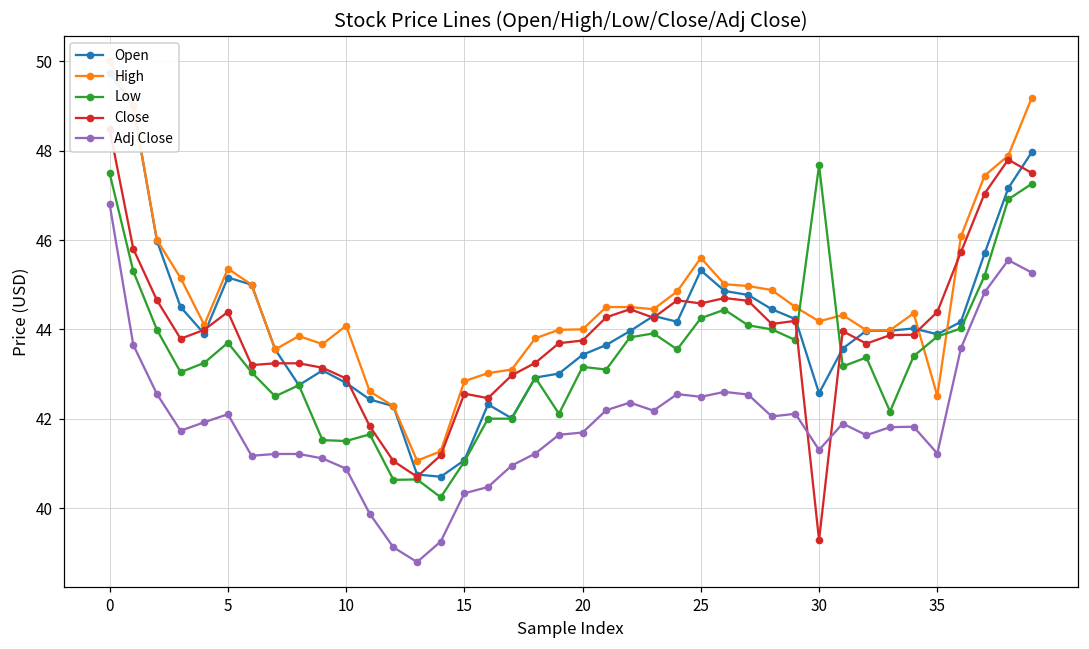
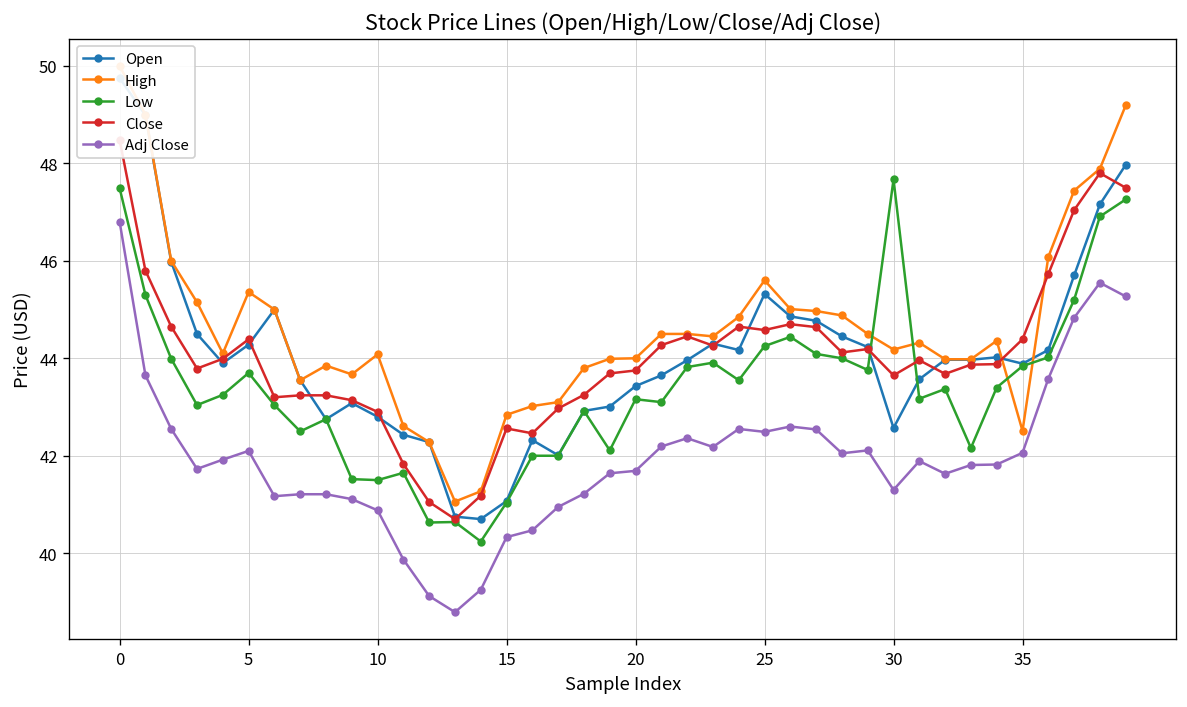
  {
    "Open": {
-     "5": 45.2,
+     "5": 44.3,
      "10": 42.8,
      "20": 43.4,
      "25": 45.3,
      "30": 42.6
    },
    "High": {
      "5": 45.4,
      "10": 44.1,
      "15": 42.8,
      "20": 44.0,
      "25": 45.6,
      "30": 44.2,
      "35": 42.5
    },
    "Low": {
      "0": 47.5,
      "5": 43.7,
      "10": 41.5,
      "20": 43.2,
      "25": 44.3,
      "30": 47.7
    },
    "Close": {
      "5": 44.4,
      "10": 42.9,
      "15": 42.6,
      "20": 43.8,
      "25": 44.6,
-     "30": 39.3,
+     "30": 43.7,
      "35": 44.4
    },
    "Adj Close": {
      "0": 46.8,
      "5": 42.1,
      "10": 40.9,
      "15": 40.3,
      "20": 41.7,
      "25": 42.5,
      "30": 41.3,
-     "35": 41.2
+     "35": 42.1
    }
  }
